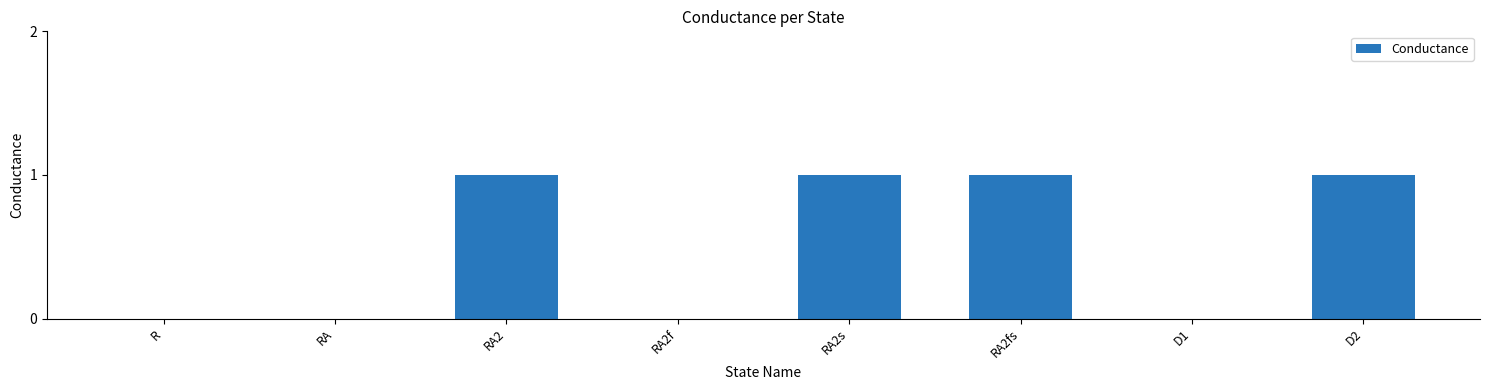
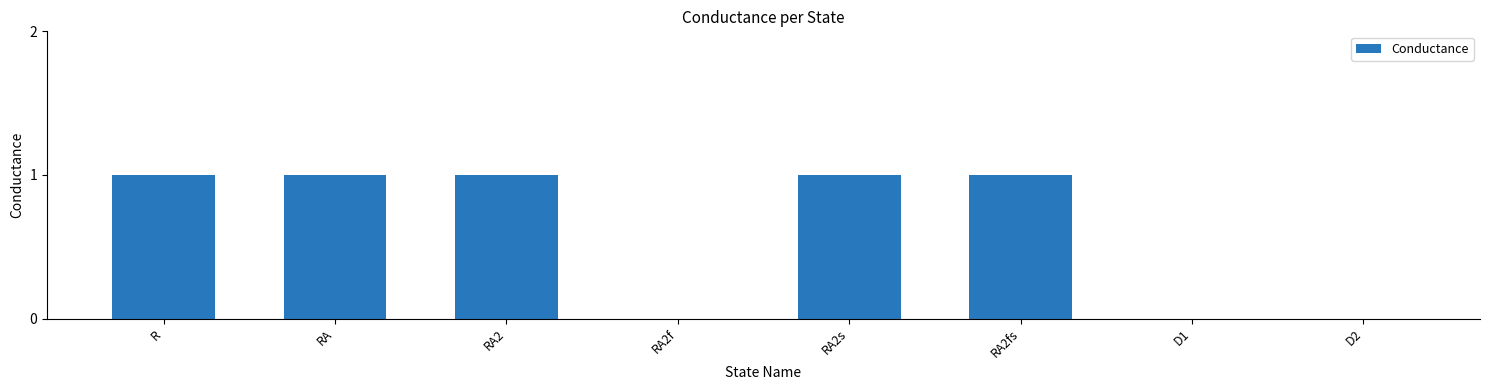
  {
-   "R": 0,
-   "RA": 0,
+   "R": 1,
+   "RA": 1,
    "RA2": 1,
    "RA2f": 0,
    "RA2s": 1,
    "RA2fs": 1,
    "D1": 0,
-   "D2": 1
+   "D2": 0
  }
